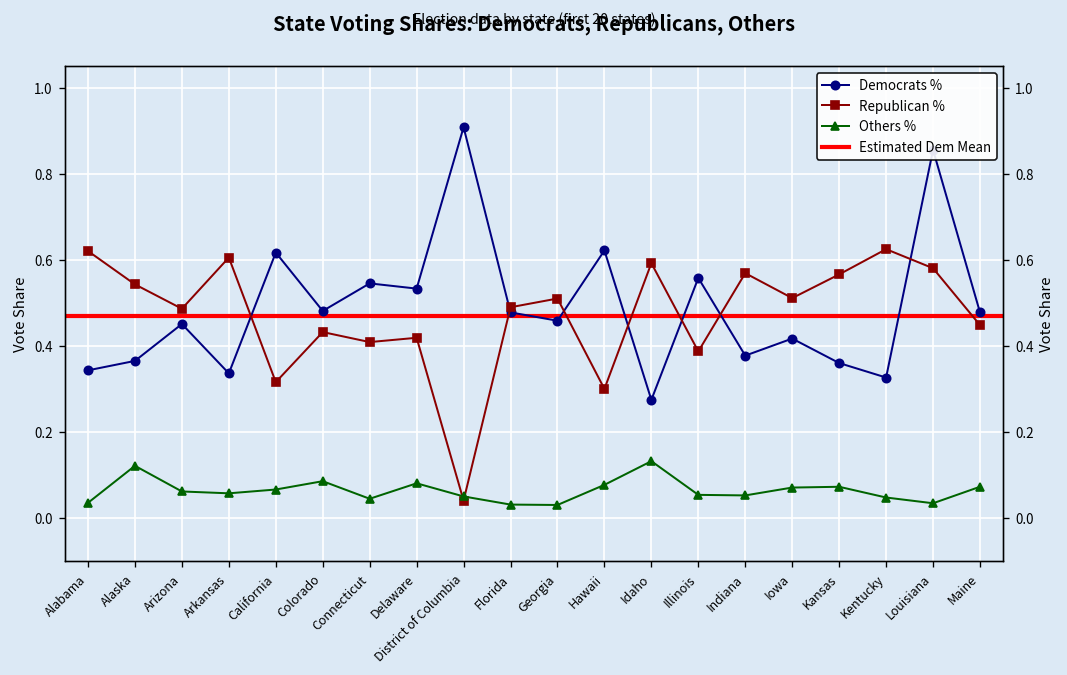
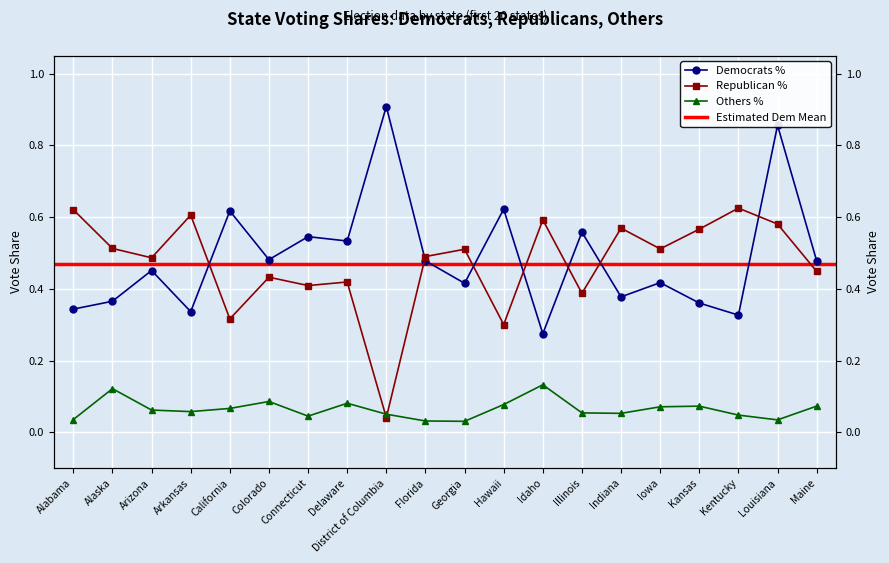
  {
    "Democrats %": {
      "Alabama": 0.34,
      "Alaska": 0.37,
      "Arizona": 0.45,
      "Arkansas": 0.34,
      "California": 0.62,
      "Colorado": 0.48,
      "Connecticut": 0.55,
      "Delaware": 0.53,
      "District of Columbia": 0.91,
      "Florida": 0.48,
-     "Georgia": 0.46,
+     "Georgia": 0.42,
      "Hawaii": 0.62,
      "Idaho": 0.27,
      "Illinois": 0.56,
      "Indiana": 0.38,
      "Iowa": 0.42,
      "Kansas": 0.36,
      "Kentucky": 0.33,
      "Maine": 0.48
    },
    "Republican %": {
      "Alabama": 0.62,
-     "Alaska": 0.54,
+     "Alaska": 0.51,
      "Arizona": 0.49,
      "Arkansas": 0.61,
      "California": 0.32,
      "Colorado": 0.43,
      "Connecticut": 0.41,
      "Delaware": 0.42,
      "District of Columbia": 0.04,
      "Florida": 0.49,
      "Georgia": 0.51,
      "Hawaii": 0.30,
      "Idaho": 0.59,
      "Illinois": 0.39,
      "Indiana": 0.57,
      "Iowa": 0.51,
      "Kansas": 0.57,
      "Kentucky": 0.63,
      "Louisiana": 0.58,
      "Maine": 0.45
    },
    "Others %": {
      "Alabama": 0.04,
      "Alaska": 0.12,
      "Arizona": 0.06,
      "Arkansas": 0.06,
      "California": 0.07,
      "Colorado": 0.09,
      "Connecticut": 0.05,
      "Delaware": 0.08,
      "District of Columbia": 0.05,
      "Florida": 0.03,
      "Georgia": 0.03,
      "Hawaii": 0.08,
      "Idaho": 0.13,
      "Illinois": 0.05,
      "Indiana": 0.05,
      "Iowa": 0.07,
      "Kansas": 0.07,
      "Kentucky": 0.05,
      "Louisiana": 0.03,
      "Maine": 0.07
    }
  }
